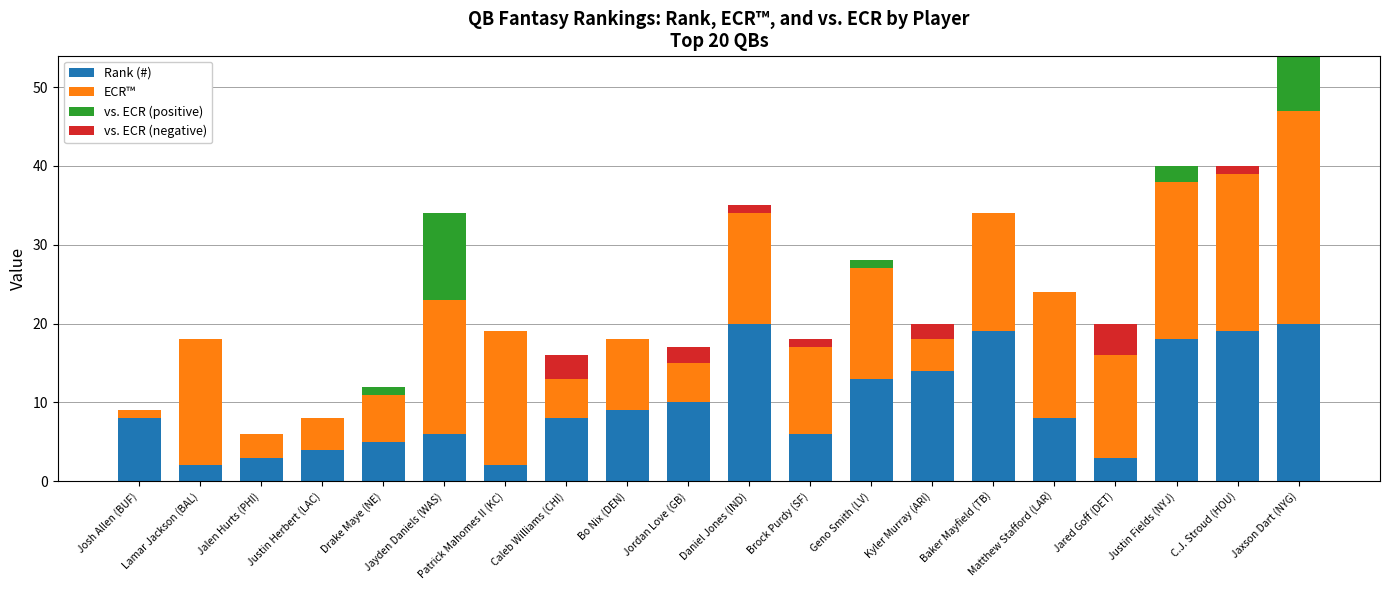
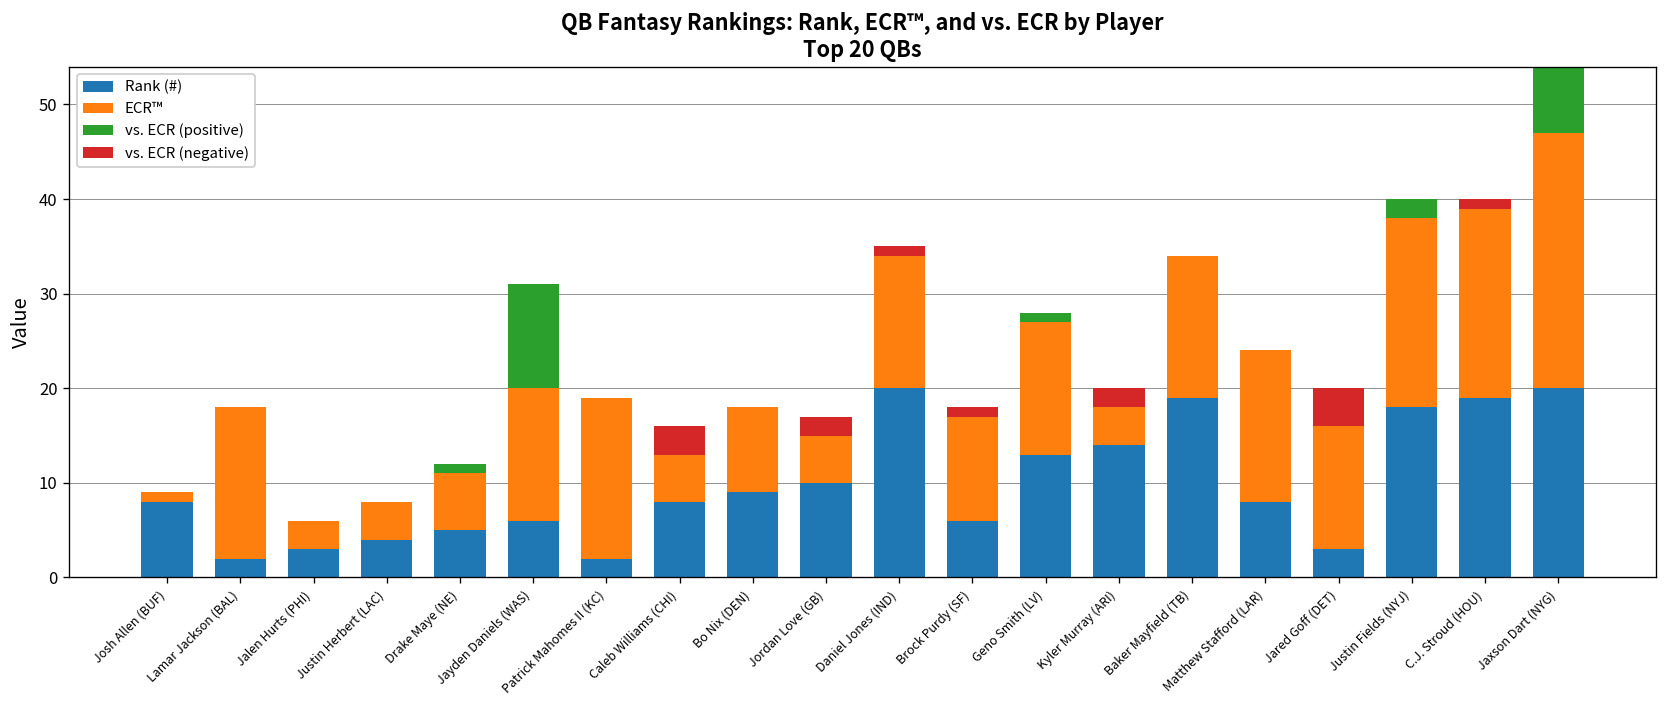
  {
    "Rank (#)": {
      "Josh Allen (BUF)": 8,
      "Lamar Jackson (BAL)": 2,
      "Jalen Hurts (PHI)": 3,
      "Justin Herbert (LAC)": 4,
      "Drake Maye (NE)": 5,
      "Jayden Daniels (WAS)": 6,
      "Patrick Mahomes II (KC)": 2,
      "Caleb Williams (CHI)": 8,
      "Bo Nix (DEN)": 9,
      "Jordan Love (GB)": 10,
      "Daniel Jones (IND)": 20,
      "Brock Purdy (SF)": 6,
      "Geno Smith (LV)": 13,
      "Kyler Murray (ARI)": 14,
      "Baker Mayfield (TB)": 19,
      "Matthew Stafford (LAR)": 8,
      "Jared Goff (DET)": 3,
      "Justin Fields (NYJ)": 18,
      "C.J. Stroud (HOU)": 19,
      "Jaxson Dart (NYG)": 20
    },
    "ECR™": {
      "Josh Allen (BUF)": 1,
      "Lamar Jackson (BAL)": 16,
      "Jalen Hurts (PHI)": 3,
      "Justin Herbert (LAC)": 4,
      "Drake Maye (NE)": 6,
-     "Jayden Daniels (WAS)": 17,
+     "Jayden Daniels (WAS)": 14,
      "Patrick Mahomes II (KC)": 17,
      "Caleb Williams (CHI)": 5,
      "Bo Nix (DEN)": 9,
      "Jordan Love (GB)": 5,
      "Daniel Jones (IND)": 14,
      "Brock Purdy (SF)": 11,
      "Geno Smith (LV)": 14,
      "Kyler Murray (ARI)": 4,
      "Baker Mayfield (TB)": 15,
      "Matthew Stafford (LAR)": 16,
      "Jared Goff (DET)": 13,
      "Justin Fields (NYJ)": 20,
      "C.J. Stroud (HOU)": 20,
      "Jaxson Dart (NYG)": 27
    },
    "vs. ECR (positive)": {
      "Josh Allen (BUF)": 0,
      "Lamar Jackson (BAL)": 0,
      "Jalen Hurts (PHI)": 0,
      "Justin Herbert (LAC)": 0,
      "Drake Maye (NE)": 1,
      "Jayden Daniels (WAS)": 11,
      "Patrick Mahomes II (KC)": 0,
      "Caleb Williams (CHI)": 0,
      "Bo Nix (DEN)": 0,
      "Jordan Love (GB)": 0,
      "Daniel Jones (IND)": 0,
      "Brock Purdy (SF)": 0,
      "Geno Smith (LV)": 1,
      "Kyler Murray (ARI)": 0,
      "Baker Mayfield (TB)": 0,
      "Matthew Stafford (LAR)": 0,
      "Jared Goff (DET)": 0,
      "Justin Fields (NYJ)": 2,
      "C.J. Stroud (HOU)": 0,
      "Jaxson Dart (NYG)": 7
    },
    "vs. ECR (negative)": {
      "Josh Allen (BUF)": 0,
      "Lamar Jackson (BAL)": 0,
      "Jalen Hurts (PHI)": 0,
      "Justin Herbert (LAC)": 0,
      "Drake Maye (NE)": 0,
      "Jayden Daniels (WAS)": 0,
      "Patrick Mahomes II (KC)": 0,
      "Caleb Williams (CHI)": 3,
      "Bo Nix (DEN)": 0,
      "Jordan Love (GB)": 2,
      "Daniel Jones (IND)": 1,
      "Brock Purdy (SF)": 1,
      "Geno Smith (LV)": 0,
      "Kyler Murray (ARI)": 2,
      "Baker Mayfield (TB)": 0,
      "Matthew Stafford (LAR)": 0,
      "Jared Goff (DET)": 4,
      "Justin Fields (NYJ)": 0,
      "C.J. Stroud (HOU)": 1,
      "Jaxson Dart (NYG)": 0
    }
  }
